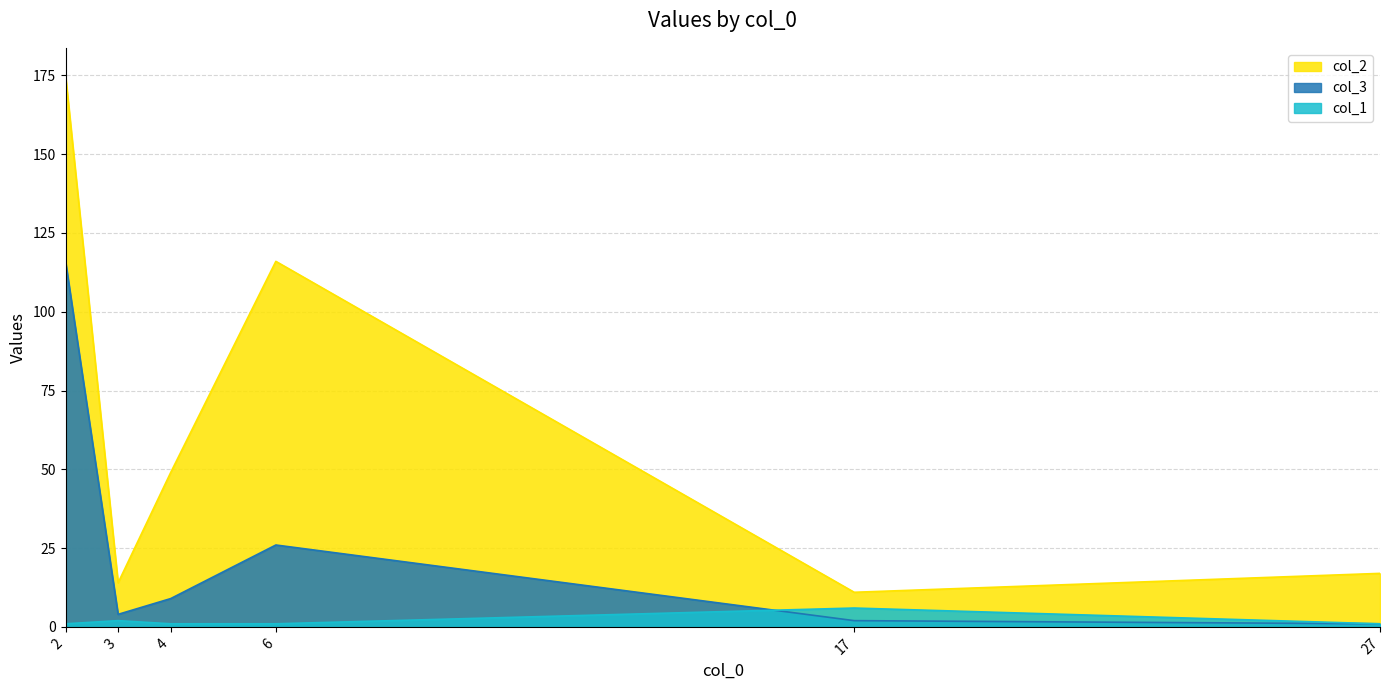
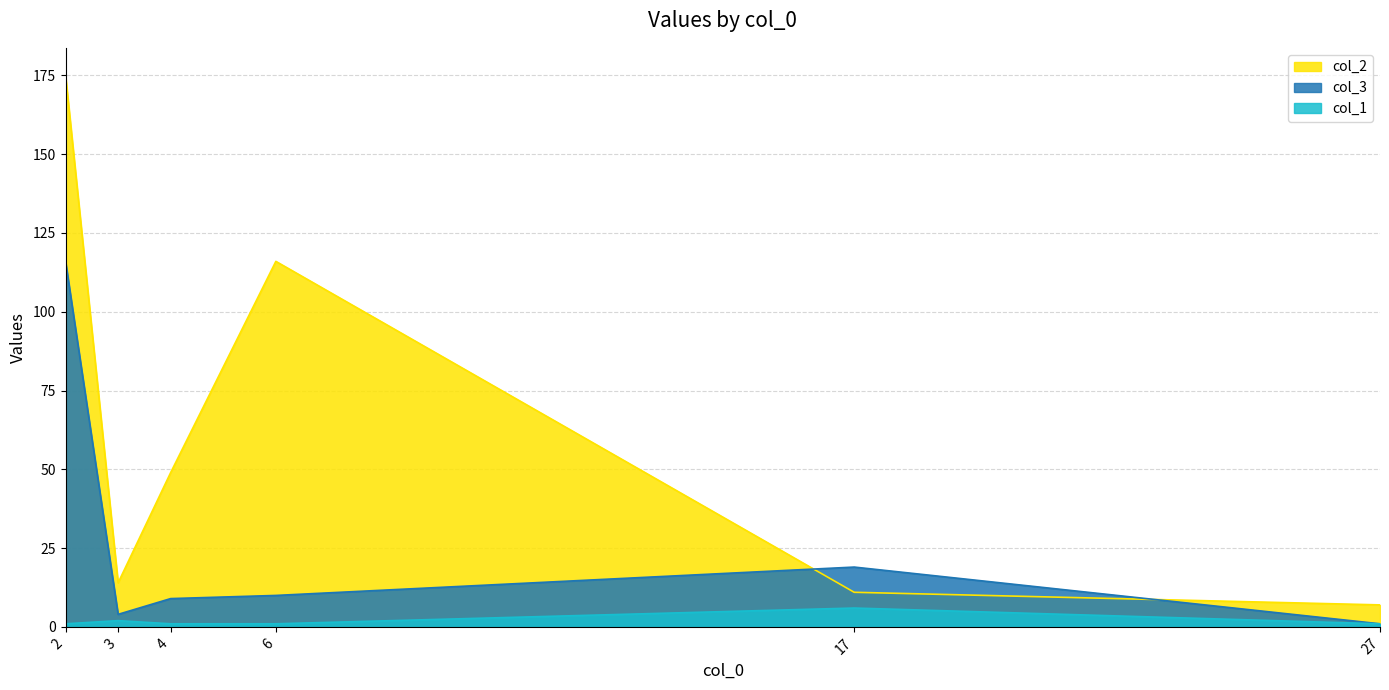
  {
    "col_2": {
      "2": 175,
      "3": 14,
      "4": 49,
      "6": 116,
      "17": 11,
-     "27": 17
+     "27": 7
    },
    "col_3": {
      "2": 116,
      "3": 4,
      "4": 9,
-     "6": 26,
-     "17": 2
+     "6": 10,
+     "17": 19
    },
    "col_1": {
      "2": 1,
      "3": 2,
      "4": 1,
      "6": 1,
      "17": 6
    }
  }
